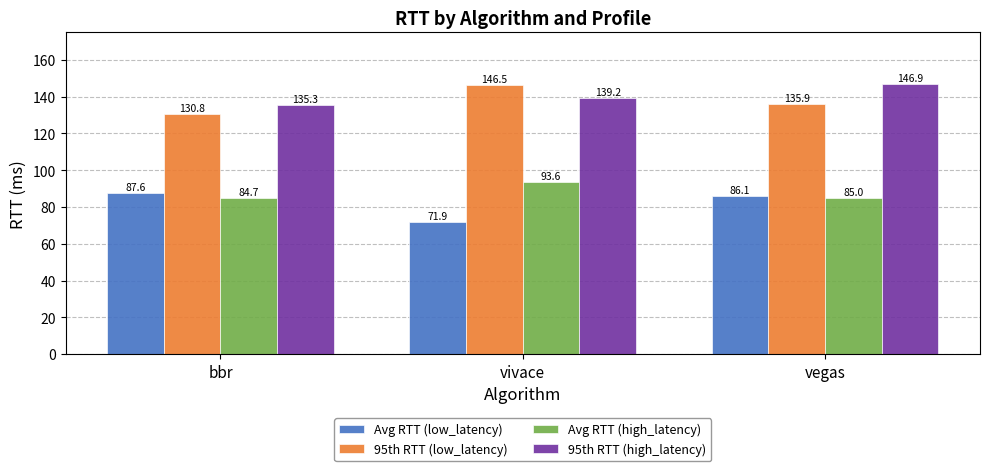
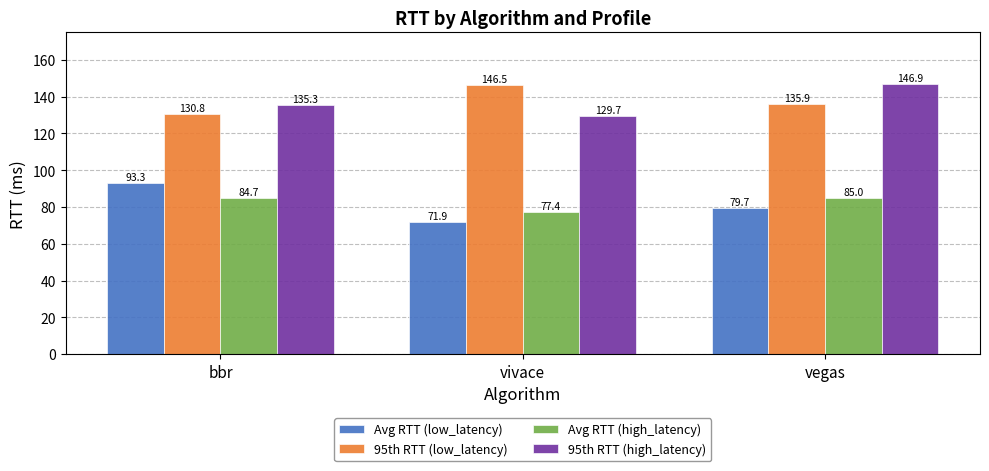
  {
    "Avg RTT (low_latency)": {
-     "bbr": 87.6,
+     "bbr": 93.3,
      "vivace": 71.9,
-     "vegas": 86.1
+     "vegas": 79.7
    },
    "95th RTT (low_latency)": {
      "bbr": 130.8,
      "vivace": 146.5,
      "vegas": 135.9
    },
    "Avg RTT (high_latency)": {
      "bbr": 84.7,
-     "vivace": 93.6,
+     "vivace": 77.4,
      "vegas": 85.0
    },
    "95th RTT (high_latency)": {
      "bbr": 135.3,
-     "vivace": 139.2,
+     "vivace": 129.7,
      "vegas": 146.9
    }
  }
